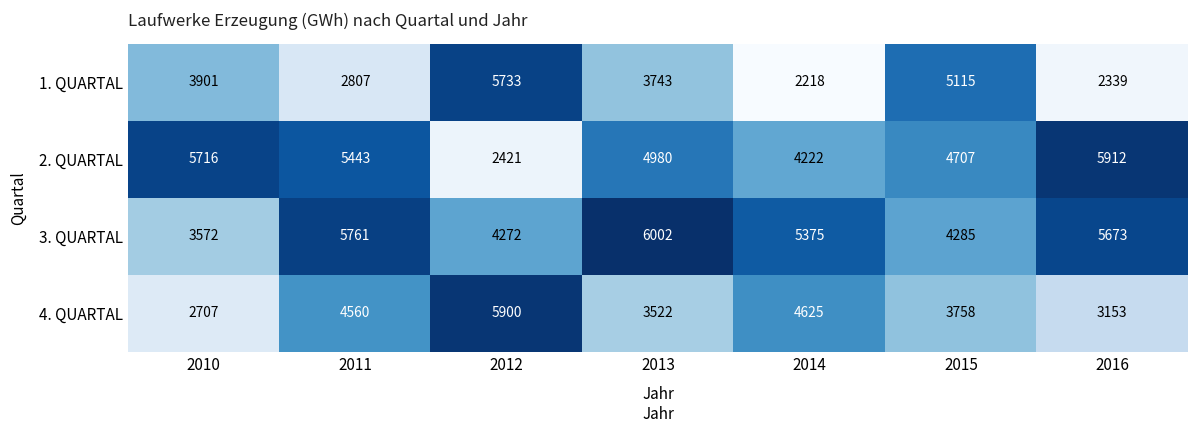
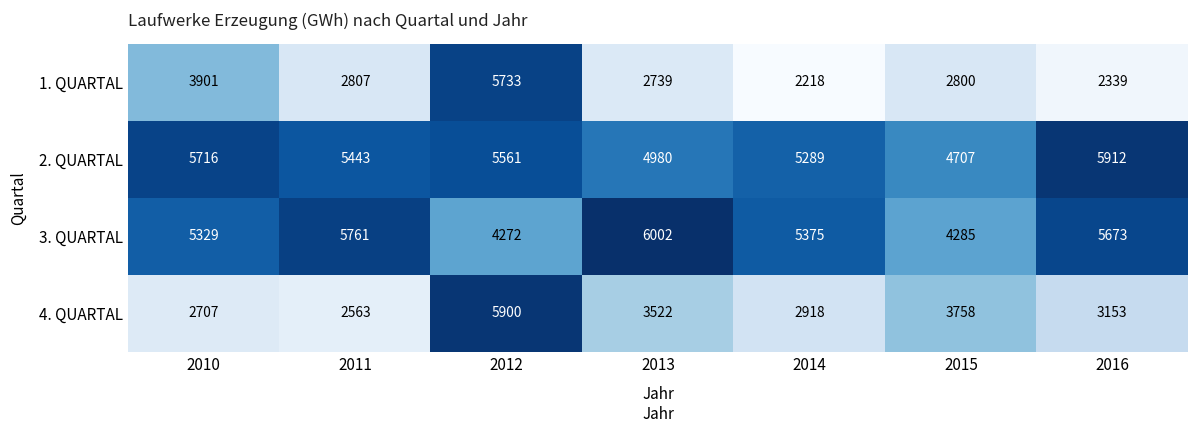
  {
    "1. QUARTAL": {
      "2010": 3901,
      "2011": 2807,
      "2012": 5733,
-     "2013": 3743,
+     "2013": 2739,
      "2014": 2218,
-     "2015": 5115,
+     "2015": 2800,
      "2016": 2339
    },
    "2. QUARTAL": {
      "2010": 5716,
      "2011": 5443,
-     "2012": 2421,
+     "2012": 5561,
      "2013": 4980,
-     "2014": 4222,
+     "2014": 5289,
      "2015": 4707,
      "2016": 5912
    },
    "3. QUARTAL": {
-     "2010": 3572,
+     "2010": 5329,
      "2011": 5761,
      "2012": 4272,
      "2013": 6002,
      "2014": 5375,
      "2015": 4285,
      "2016": 5673
    },
    "4. QUARTAL": {
      "2010": 2707,
-     "2011": 4560,
+     "2011": 2563,
      "2012": 5900,
      "2013": 3522,
-     "2014": 4625,
+     "2014": 2918,
      "2015": 3758,
      "2016": 3153
    }
  }
